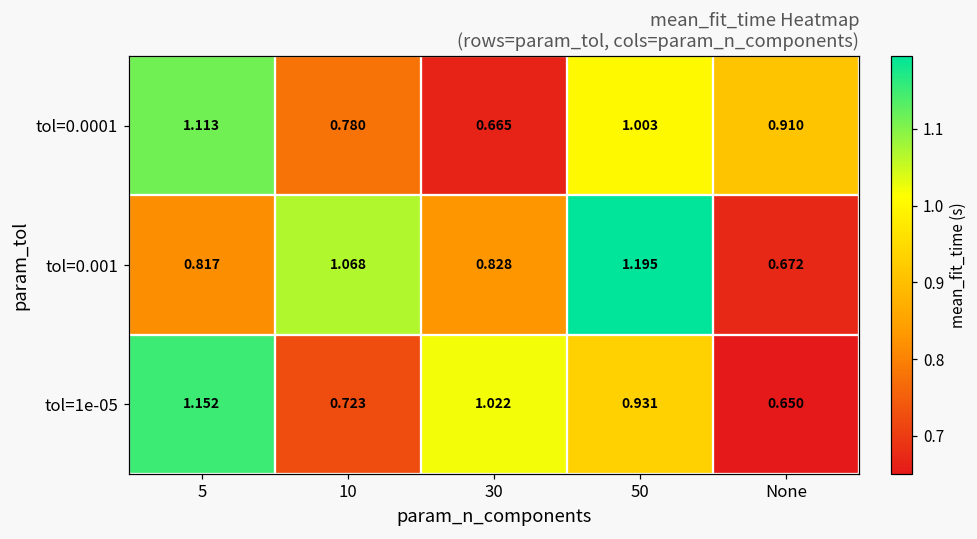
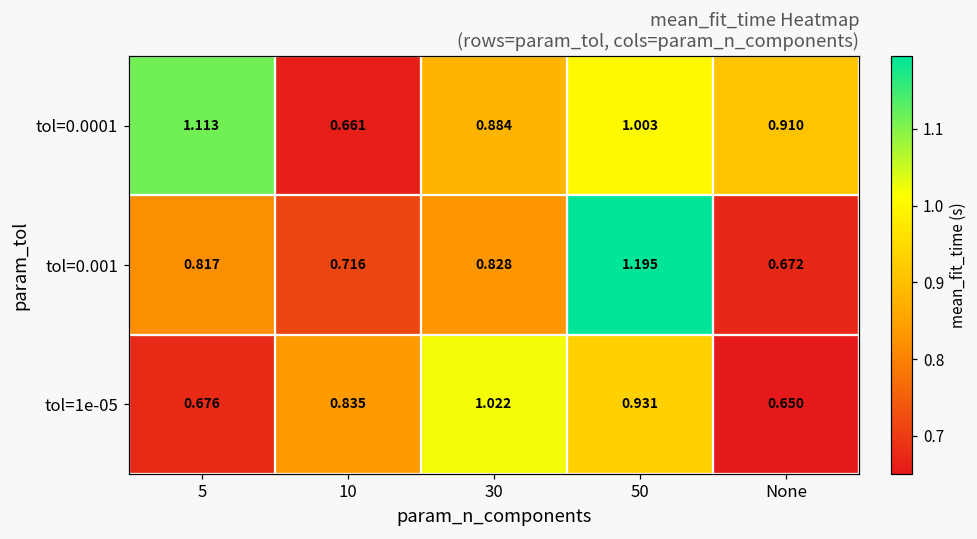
  {
    "tol=0.0001": {
      "5": 1.113,
-     "10": 0.780,
-     "30": 0.665,
+     "10": 0.661,
+     "30": 0.884,
      "50": 1.003,
      "None": 0.910
    },
    "tol=0.001": {
      "5": 0.817,
-     "10": 1.068,
+     "10": 0.716,
      "30": 0.828,
      "50": 1.195,
      "None": 0.672
    },
    "tol=1e-05": {
-     "5": 1.152,
-     "10": 0.723,
+     "5": 0.676,
+     "10": 0.835,
      "30": 1.022,
      "50": 0.931,
      "None": 0.650
    }
  }
